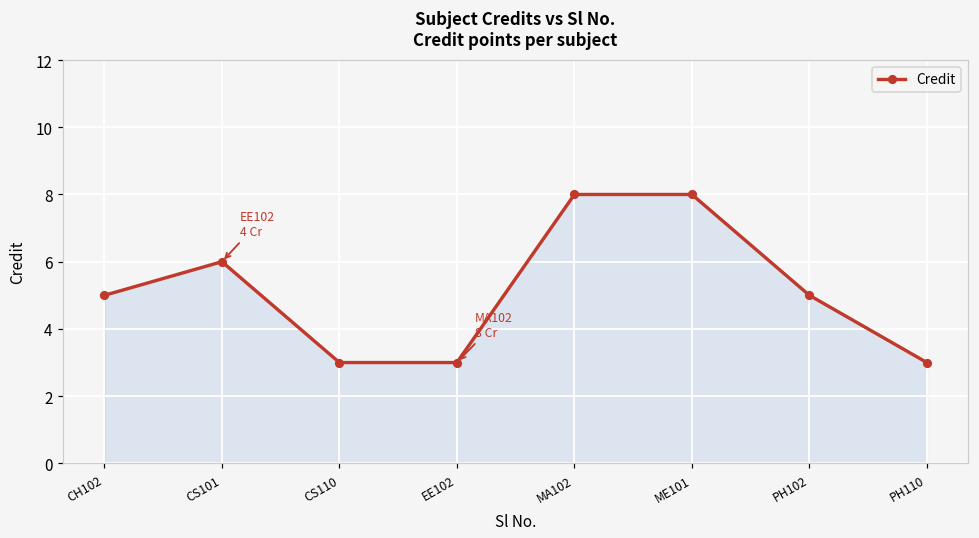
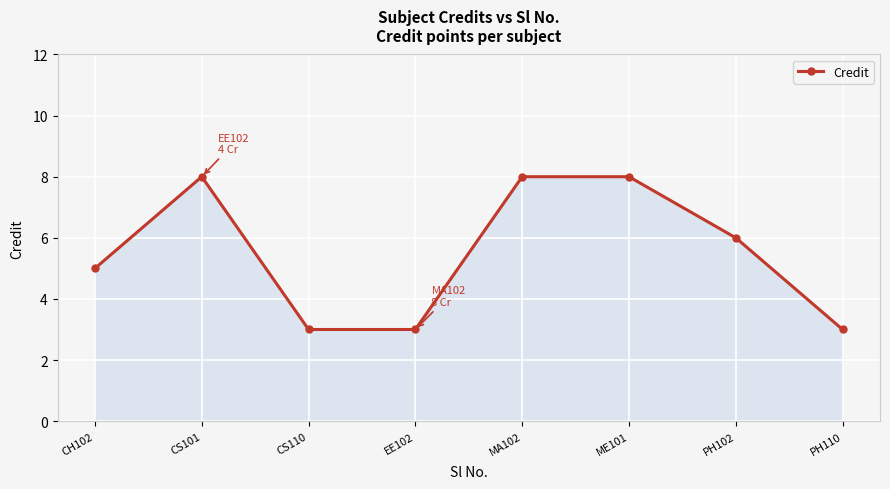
  {
    "CH102": 5,
-   "CS101": 6,
+   "CS101": 8,
    "CS110": 3,
    "MA102": 8,
    "ME101": 8,
-   "PH102": 5,
+   "PH102": 6,
    "PH110": 3
  }
